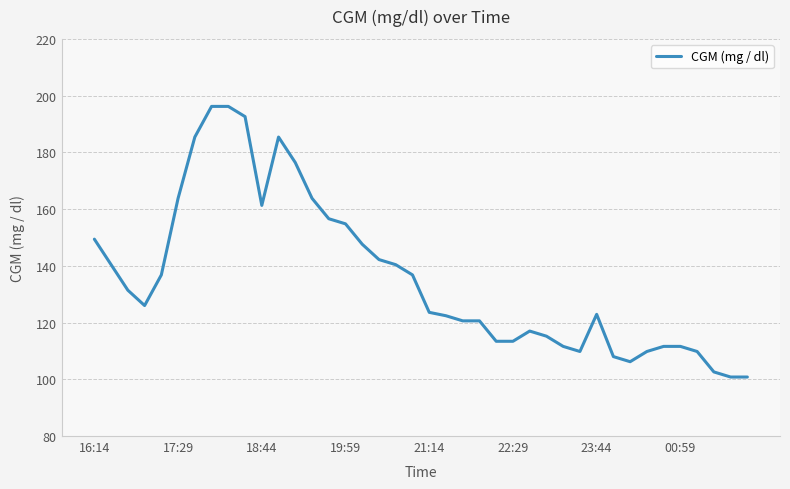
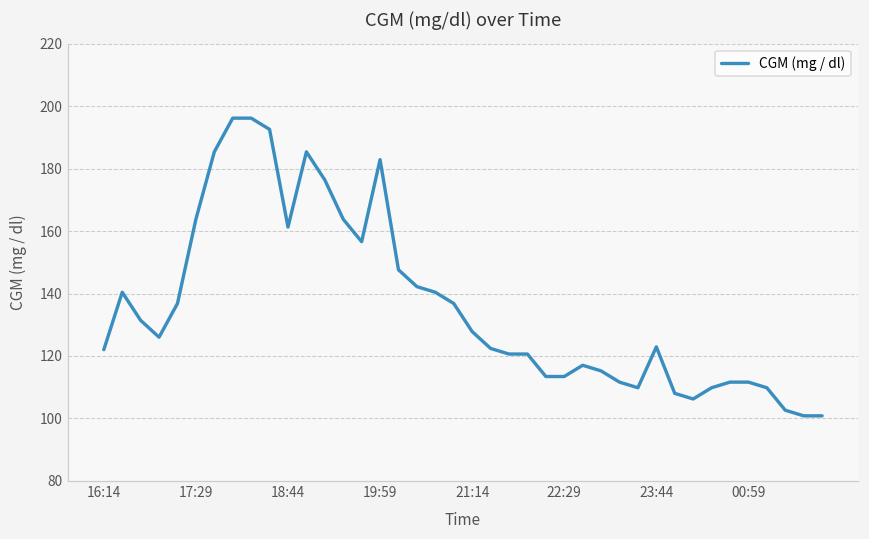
  {
-   "16:14": 149,
+   "16:14": 122,
    "17:29": 164,
    "18:44": 161,
-   "19:59": 155,
-   "21:14": 124,
+   "19:59": 183,
+   "21:14": 128,
    "22:29": 113,
    "23:44": 123,
    "00:59": 112
  }
